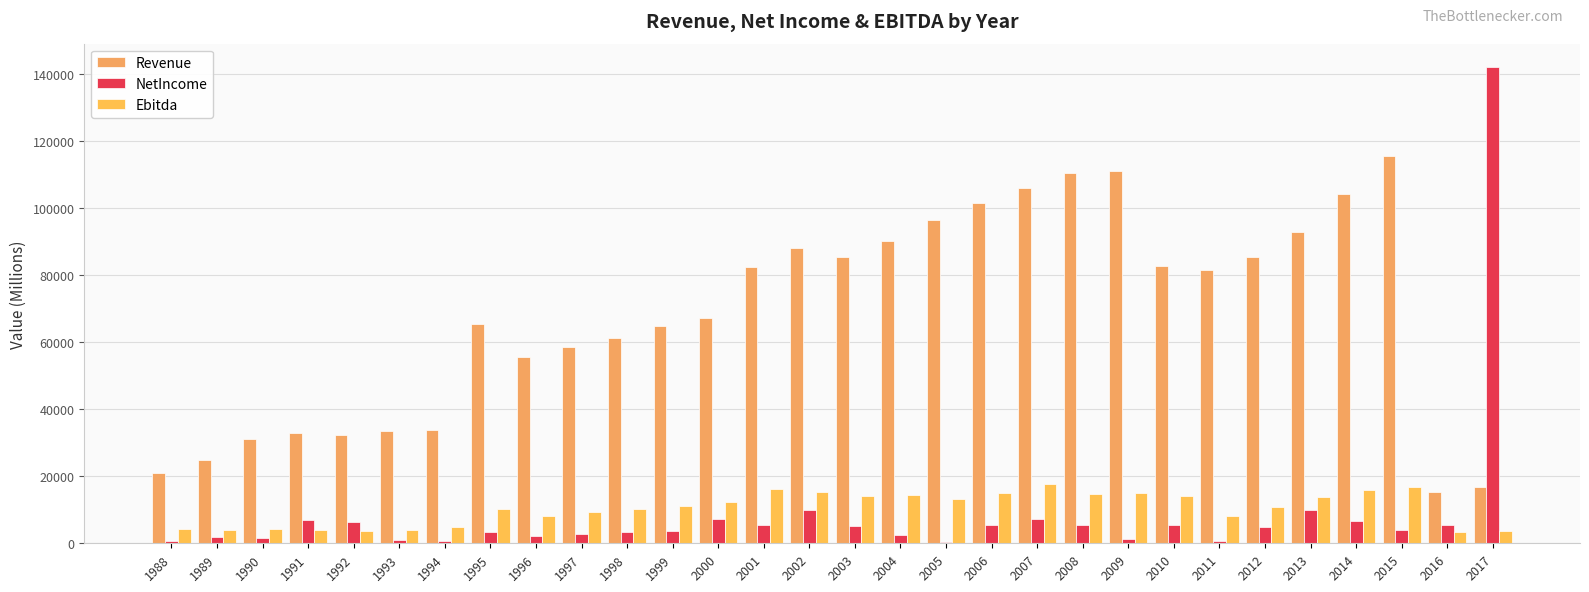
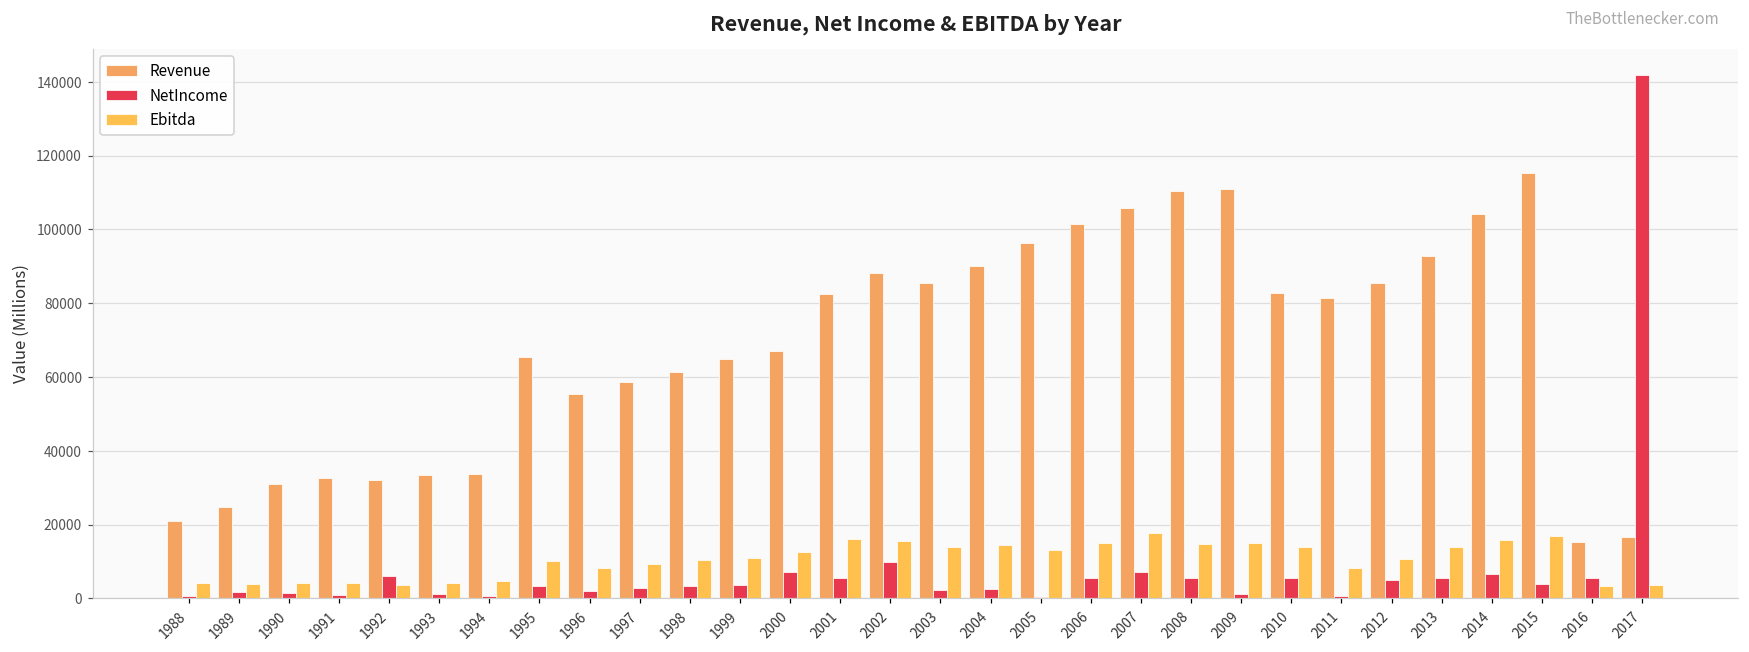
  {
    "NetIncome": {
      "1989": 2000,
      "1990": 2000,
-     "1991": 7000,
+     "1991": 1000,
      "1992": 6000,
      "1993": 1000,
      "1995": 3000,
      "1996": 2000,
      "1997": 3000,
      "1998": 3000,
      "1999": 4000,
      "2000": 7000,
      "2001": 6000,
      "2002": 10000,
-     "2003": 5000,
+     "2003": 2000,
      "2004": 2000,
      "2006": 5000,
      "2007": 7000,
      "2008": 6000,
      "2009": 1000,
      "2010": 6000,
      "2012": 5000,
-     "2013": 10000,
+     "2013": 6000,
      "2014": 7000,
      "2015": 4000,
      "2016": 6000,
      "2017": 142000
    }
  }
